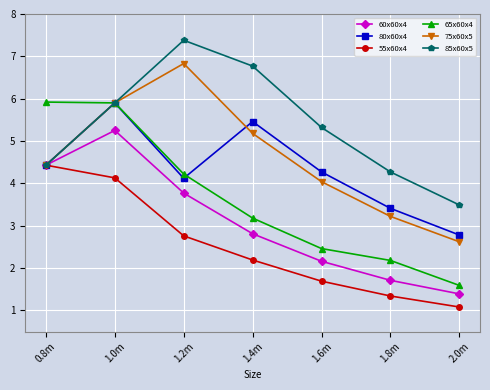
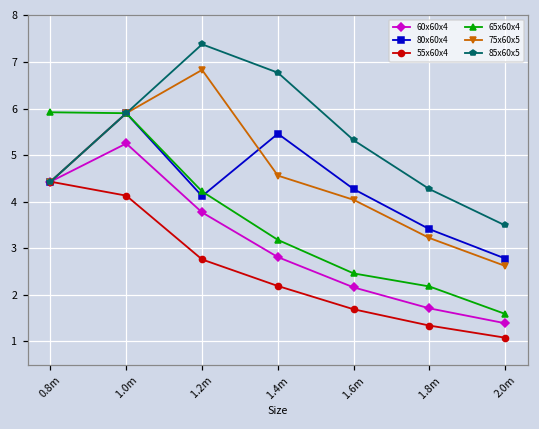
  {
    "60x60x4": {
      "1.0m": 5.3,
      "1.2m": 3.8,
      "1.4m": 2.8,
      "1.6m": 2.2,
      "1.8m": 1.7,
      "2.0m": 1.4
    },
    "80x60x4": {
      "1.2m": 4.1,
      "1.4m": 5.5,
      "1.6m": 4.3,
      "1.8m": 3.4,
      "2.0m": 2.8
    },
    "55x60x4": {
      "1.0m": 4.1,
      "1.2m": 2.8,
      "1.4m": 2.2,
      "1.6m": 1.7,
      "1.8m": 1.3,
      "2.0m": 1.1
    },
    "65x60x4": {
      "0.8m": 5.9,
      "1.2m": 4.2,
      "1.4m": 3.2,
      "1.6m": 2.5,
      "1.8m": 2.2,
      "2.0m": 1.6
    },
    "75x60x5": {
      "1.2m": 6.8,
-     "1.4m": 5.2,
+     "1.4m": 4.6,
      "1.6m": 4.0,
      "1.8m": 3.2,
      "2.0m": 2.6
    },
    "85x60x5": {
      "1.2m": 7.4,
      "1.4m": 6.8,
      "1.6m": 5.3,
      "1.8m": 4.3,
      "2.0m": 3.5
    }
  }
